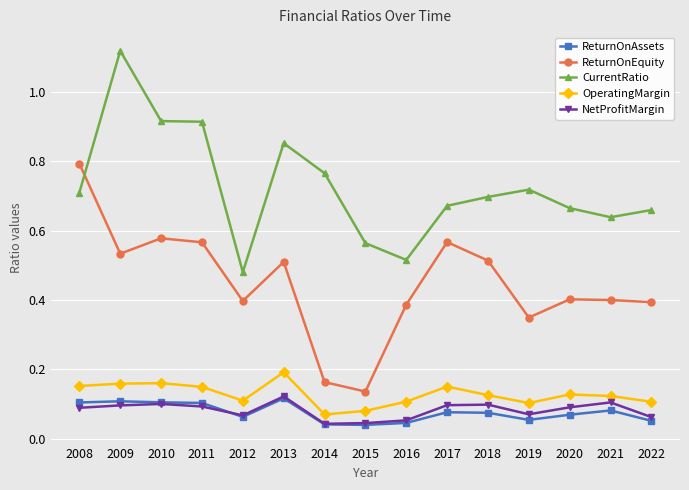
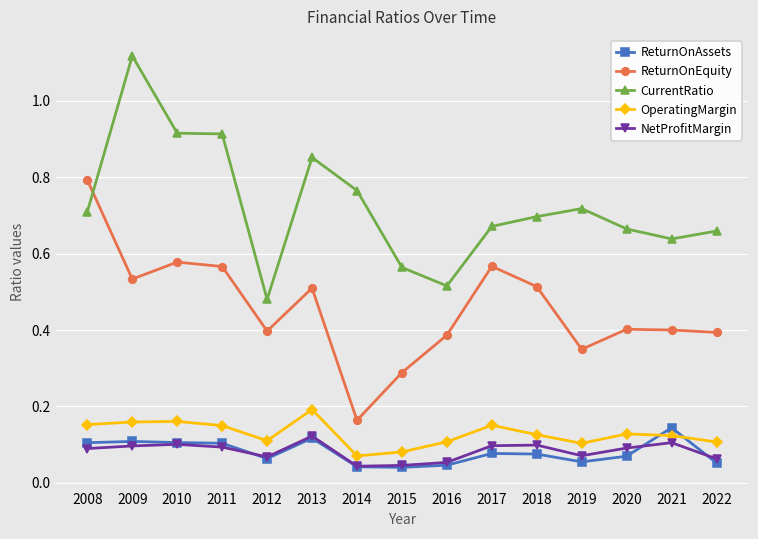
  {
    "ReturnOnAssets": {
      "2008": 0.10,
      "2009": 0.11,
      "2011": 0.10,
      "2016": 0.05,
      "2017": 0.08,
      "2018": 0.08,
      "2019": 0.05,
      "2020": 0.07,
-     "2021": 0.08,
+     "2021": 0.14,
      "2022": 0.05
    },
    "ReturnOnEquity": {
      "2008": 0.79,
      "2009": 0.53,
      "2010": 0.58,
      "2011": 0.57,
      "2012": 0.40,
      "2013": 0.51,
      "2014": 0.16,
-     "2015": 0.14,
+     "2015": 0.29,
      "2016": 0.39,
      "2017": 0.57,
      "2018": 0.51,
      "2019": 0.35,
      "2020": 0.40,
      "2021": 0.40,
      "2022": 0.39
    },
    "CurrentRatio": {
      "2008": 0.71,
      "2009": 1.12,
      "2010": 0.92,
      "2011": 0.91,
      "2012": 0.48,
      "2013": 0.85,
      "2014": 0.77,
      "2015": 0.56,
      "2016": 0.52,
      "2017": 0.67,
      "2018": 0.70,
      "2019": 0.72,
      "2020": 0.66,
      "2021": 0.64,
      "2022": 0.66
    },
    "OperatingMargin": {
      "2008": 0.15,
      "2009": 0.16,
      "2010": 0.16,
      "2011": 0.15,
      "2012": 0.11,
      "2013": 0.19,
      "2014": 0.07,
      "2015": 0.08,
      "2016": 0.11,
      "2017": 0.15,
      "2018": 0.13,
      "2019": 0.10,
      "2020": 0.13,
      "2021": 0.12,
      "2022": 0.11
    },
    "NetProfitMargin": {
      "2008": 0.09,
      "2009": 0.10,
      "2011": 0.09,
      "2016": 0.05,
      "2017": 0.10,
      "2018": 0.10,
      "2019": 0.07,
      "2020": 0.09,
      "2021": 0.10,
      "2022": 0.06
    }
  }
